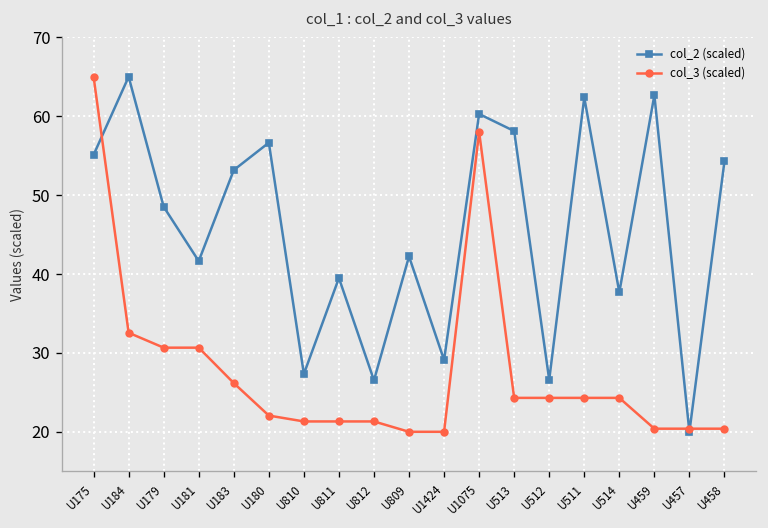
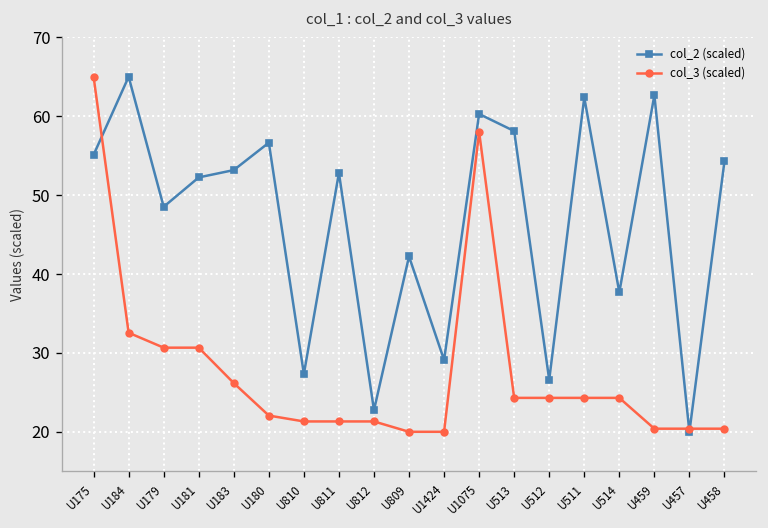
  {
    "col_2 (scaled)": {
      "U175": 55,
      "U184": 65,
      "U179": 49,
-     "U181": 42,
+     "U181": 52,
      "U183": 53,
      "U180": 57,
      "U810": 27,
-     "U811": 39,
-     "U812": 27,
+     "U811": 53,
+     "U812": 23,
      "U809": 42,
      "U1424": 29,
      "U1075": 60,
      "U513": 58,
      "U512": 27,
      "U511": 62,
      "U514": 38,
      "U459": 63,
      "U457": 20,
      "U458": 54
    },
    "col_3 (scaled)": {
      "U175": 65,
      "U184": 33,
      "U179": 31,
      "U181": 31,
      "U183": 26,
      "U180": 22,
      "U810": 21,
      "U811": 21,
      "U812": 21,
      "U809": 20,
      "U1424": 20,
      "U1075": 58,
      "U513": 24,
      "U512": 24,
      "U511": 24,
      "U514": 24,
      "U459": 20,
      "U457": 20,
      "U458": 20
    }
  }
